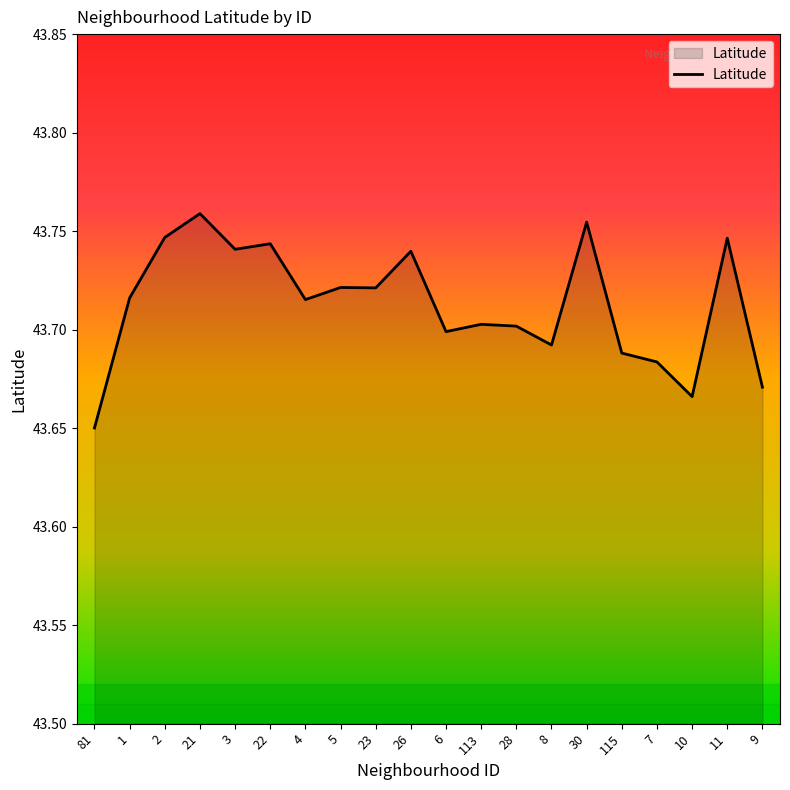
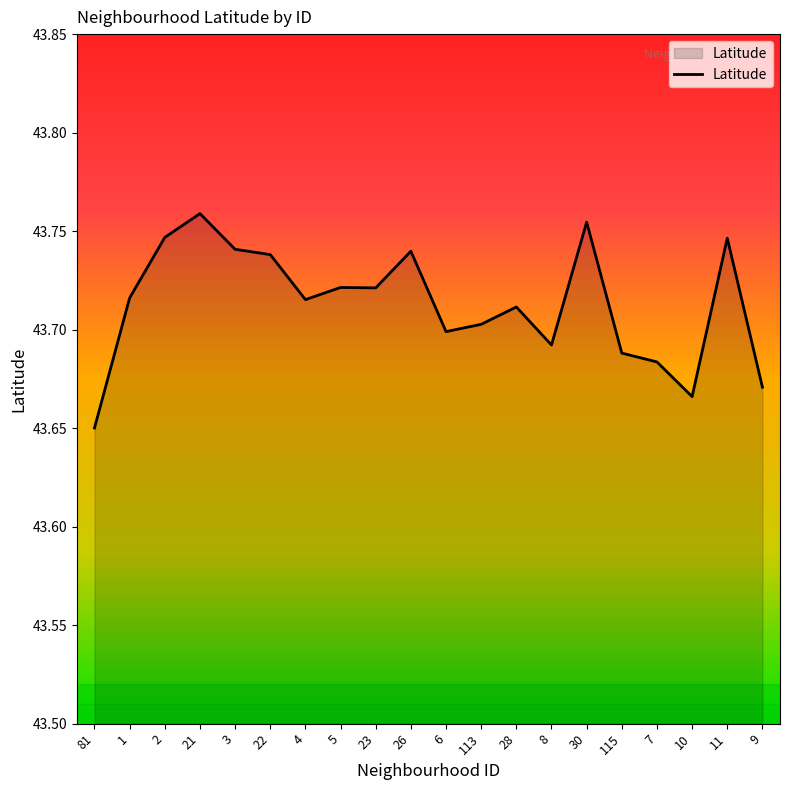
  {
    "81": 43.650,
    "1": 43.716,
    "2": 43.747,
    "21": 43.759,
    "3": 43.741,
-   "22": 43.744,
+   "22": 43.738,
    "4": 43.715,
    "5": 43.721,
    "23": 43.721,
    "26": 43.740,
    "6": 43.699,
    "113": 43.703,
-   "28": 43.702,
+   "28": 43.711,
    "8": 43.692,
    "30": 43.755,
    "115": 43.688,
    "7": 43.684,
    "10": 43.666,
    "11": 43.746,
    "9": 43.671
  }
